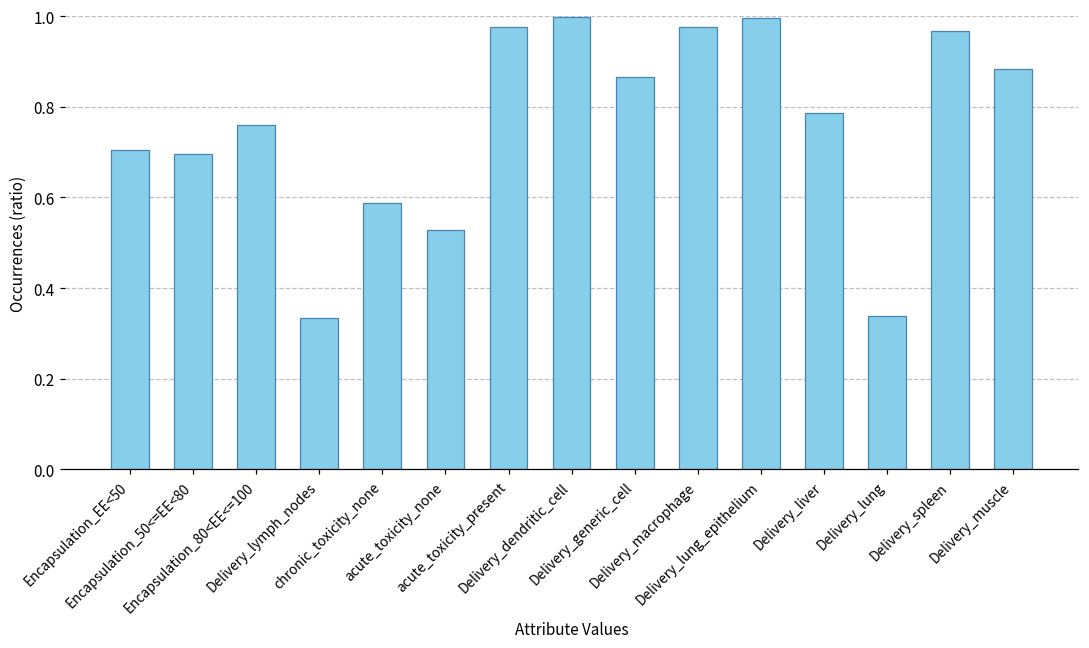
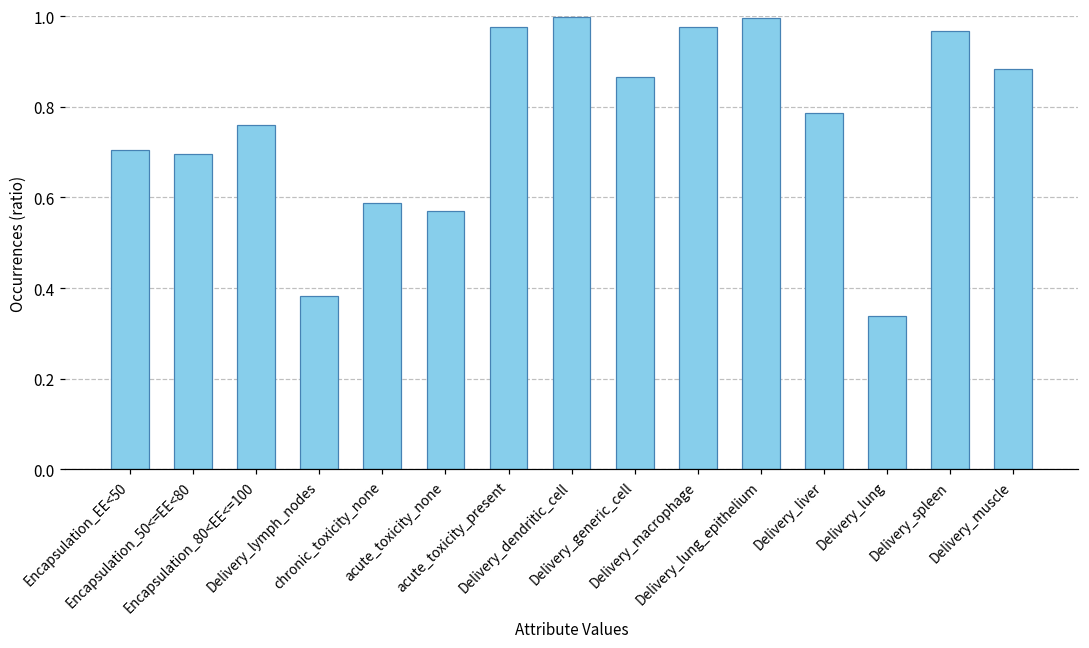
  {
    "Encapsulation_EE<50": 0.70,
    "Encapsulation_50<=EE<80": 0.70,
    "Encapsulation_80<EE<=100": 0.76,
-   "Delivery_lymph_nodes": 0.33,
+   "Delivery_lymph_nodes": 0.38,
    "chronic_toxicity_none": 0.59,
-   "acute_toxicity_none": 0.53,
+   "acute_toxicity_none": 0.57,
    "acute_toxicity_present": 0.98,
    "Delivery_dendritic_cell": 1.00,
    "Delivery_generic_cell": 0.87,
    "Delivery_macrophage": 0.98,
    "Delivery_lung_epithelium": 0.99,
    "Delivery_liver": 0.79,
    "Delivery_lung": 0.34,
    "Delivery_spleen": 0.97,
    "Delivery_muscle": 0.88
  }
